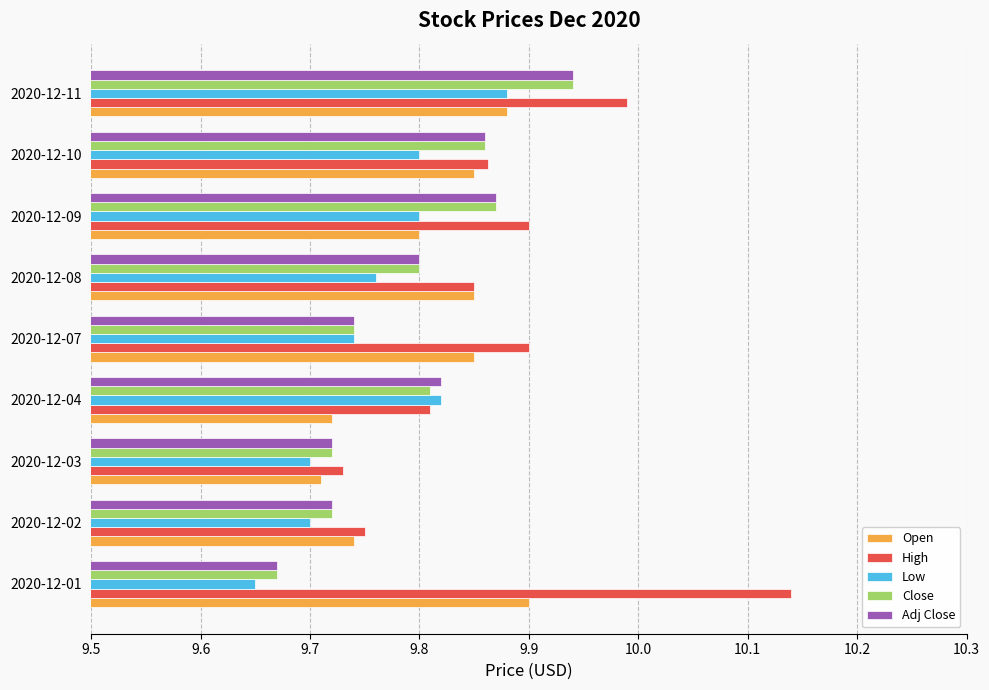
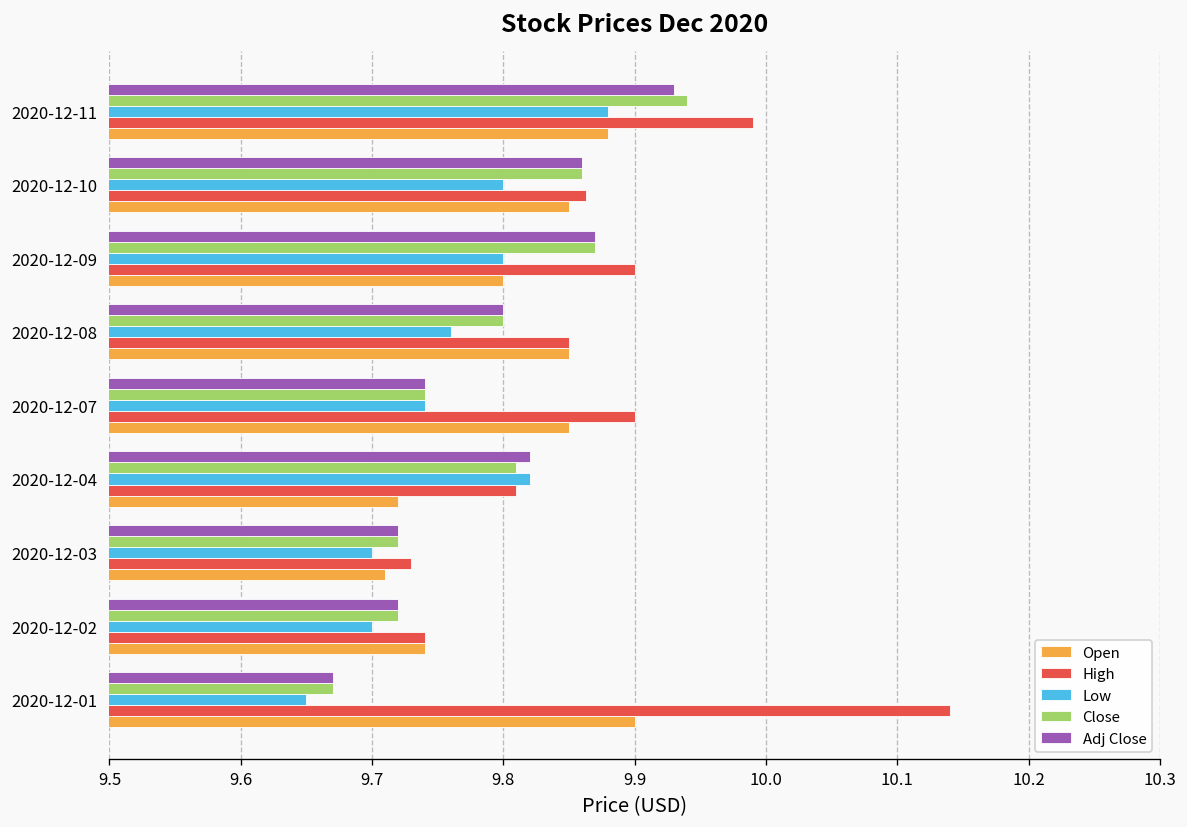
  {
    "Open": {
      "2020-12-11": 9.88,
      "2020-12-10": 9.85,
      "2020-12-09": 9.80,
      "2020-12-08": 9.85,
      "2020-12-07": 9.85,
      "2020-12-04": 9.72,
      "2020-12-03": 9.71,
      "2020-12-02": 9.74,
      "2020-12-01": 9.90
    },
    "High": {
      "2020-12-11": 9.99,
      "2020-12-10": 9.863,
      "2020-12-09": 9.90,
      "2020-12-08": 9.85,
      "2020-12-07": 9.90,
      "2020-12-04": 9.81,
      "2020-12-03": 9.73,
-     "2020-12-02": 9.75,
+     "2020-12-02": 9.74,
      "2020-12-01": 10.14
    },
    "Low": {
      "2020-12-11": 9.88,
      "2020-12-10": 9.80,
      "2020-12-09": 9.80,
      "2020-12-08": 9.76,
      "2020-12-07": 9.74,
      "2020-12-04": 9.82,
      "2020-12-03": 9.70,
      "2020-12-02": 9.70,
      "2020-12-01": 9.65
    },
    "Close": {
      "2020-12-11": 9.94,
      "2020-12-10": 9.86,
      "2020-12-09": 9.87,
      "2020-12-08": 9.80,
      "2020-12-07": 9.74,
      "2020-12-04": 9.81,
      "2020-12-03": 9.72,
      "2020-12-02": 9.72,
      "2020-12-01": 9.67
    },
    "Adj Close": {
-     "2020-12-11": 9.94,
+     "2020-12-11": 9.93,
      "2020-12-10": 9.86,
      "2020-12-09": 9.87,
      "2020-12-08": 9.80,
      "2020-12-07": 9.74,
      "2020-12-04": 9.82,
      "2020-12-03": 9.72,
      "2020-12-02": 9.72,
      "2020-12-01": 9.67
    }
  }
